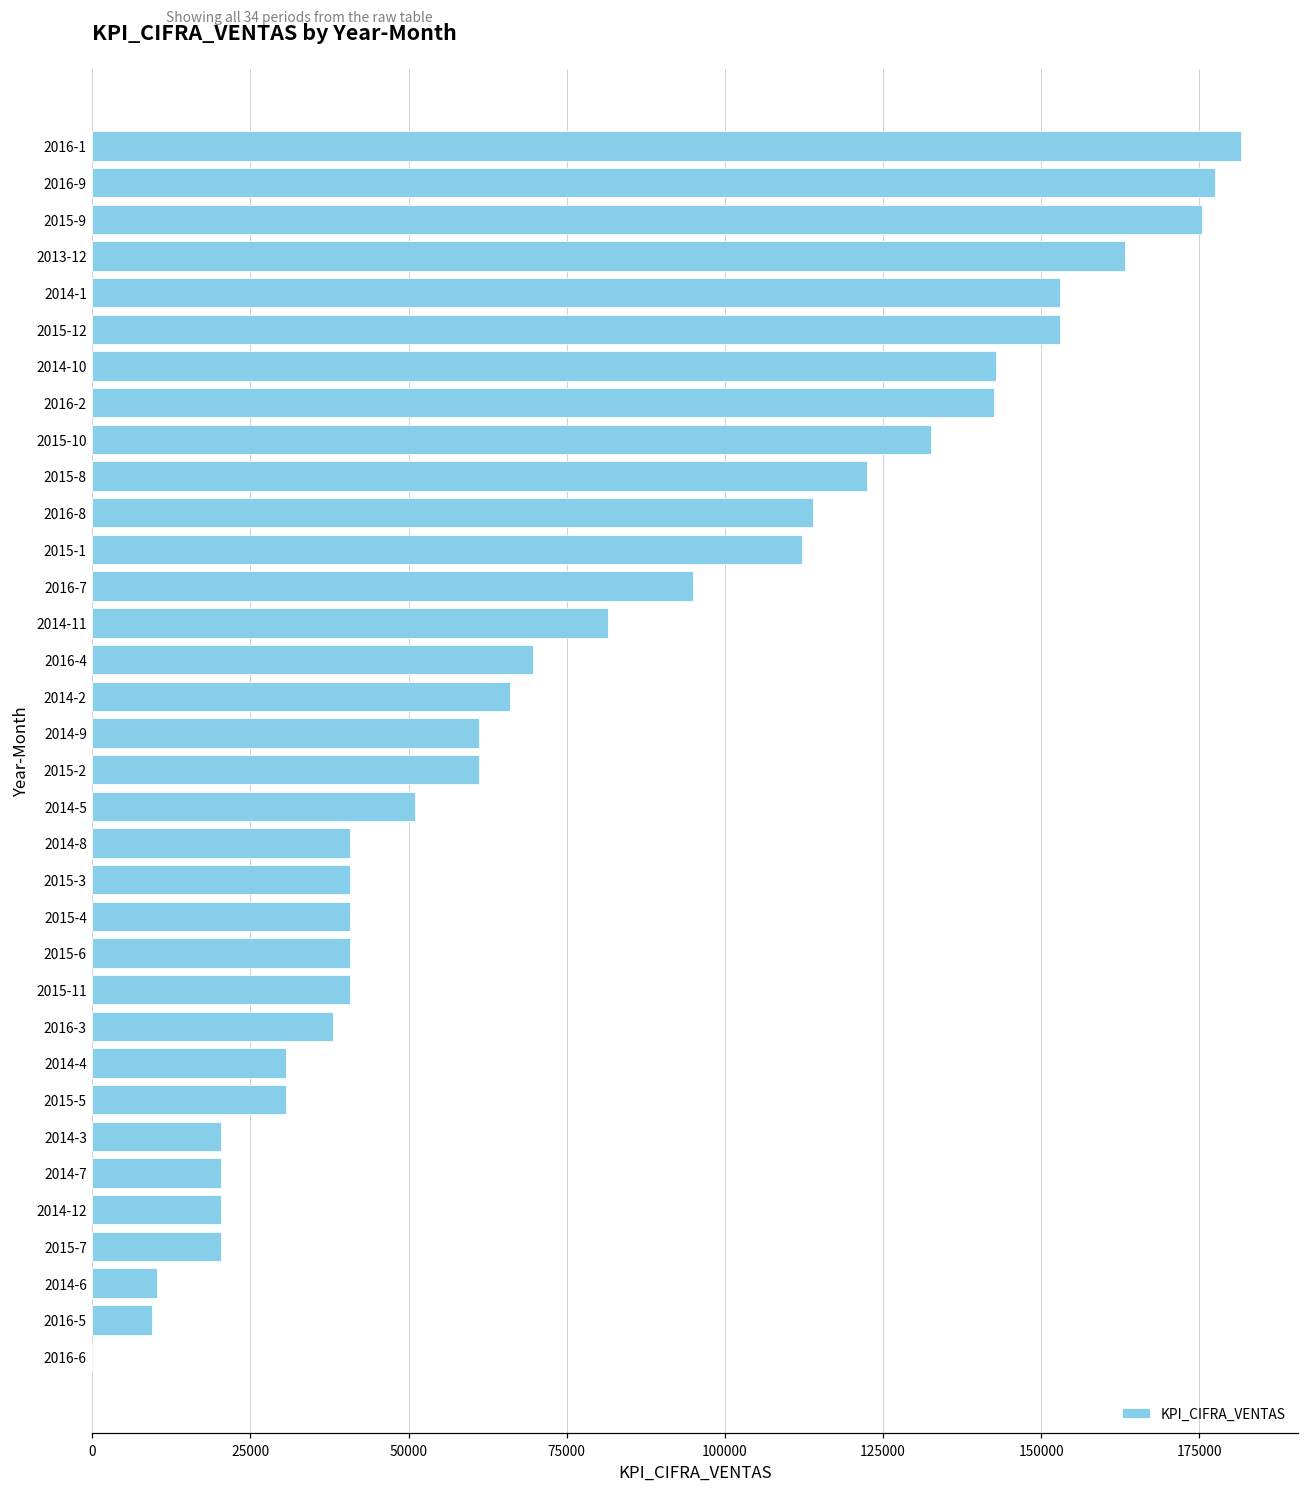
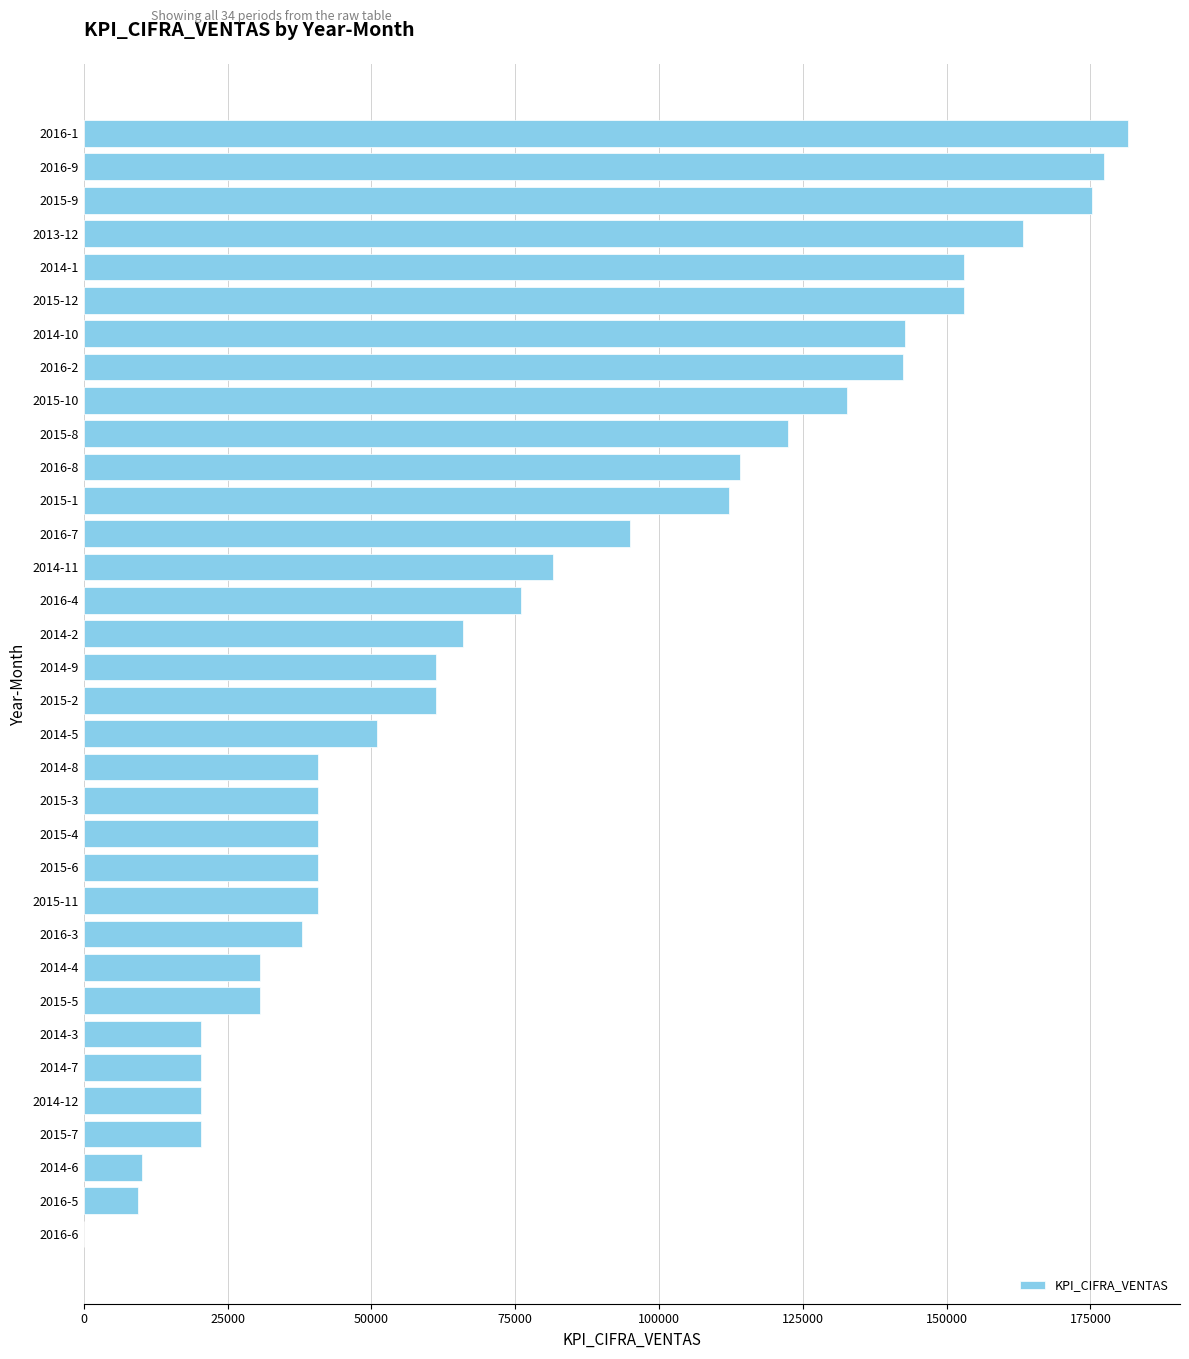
  {
    "2016-1": 182000,
    "2016-9": 177000,
    "2015-9": 175000,
    "2013-12": 163000,
    "2014-1": 153000,
    "2015-12": 153000,
    "2014-10": 143000,
    "2016-2": 143000,
    "2015-10": 133000,
    "2015-8": 122000,
    "2016-8": 114000,
    "2015-1": 112000,
    "2016-7": 95000,
    "2014-11": 82000,
-   "2016-4": 70000,
+   "2016-4": 76000,
    "2014-2": 66000,
    "2014-9": 61000,
    "2015-2": 61000,
    "2014-5": 51000,
    "2014-8": 41000,
    "2015-3": 41000,
    "2015-4": 41000,
    "2015-6": 41000,
    "2015-11": 41000,
    "2016-3": 38000,
    "2014-4": 31000,
    "2015-5": 31000,
    "2014-3": 20000,
    "2014-7": 20000,
    "2014-12": 20000,
    "2015-7": 20000,
    "2014-6": 10000,
    "2016-5": 10000,
    "2016-6": 0
  }
